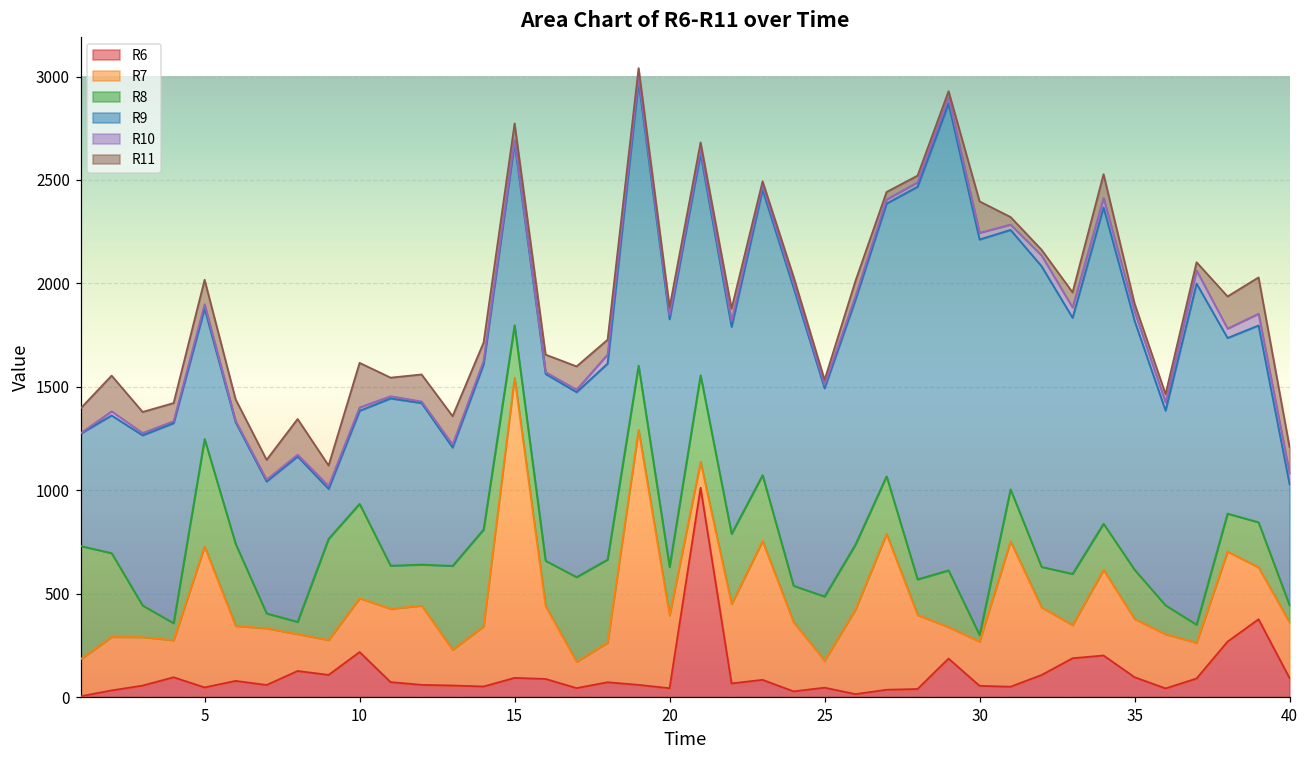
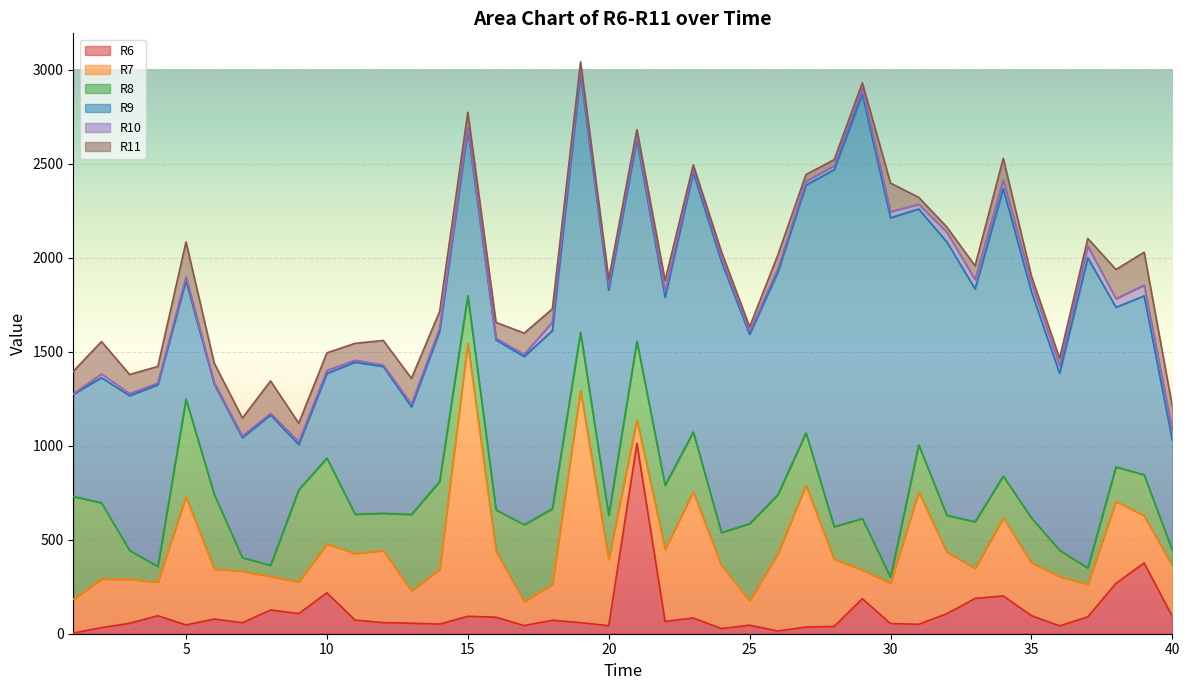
  {
    "R6": {
      "5": 50,
      "10": 220,
      "15": 90,
      "20": 40,
      "25": 50,
      "30": 50,
      "35": 100,
      "40": 90
    },
    "R7": {
      "5": 680,
      "10": 260,
      "15": 1450,
      "20": 350,
      "25": 130,
      "30": 210,
      "35": 280,
      "40": 270
    },
    "R8": {
      "5": 520,
      "10": 460,
      "15": 250,
      "20": 230,
-     "25": 310,
+     "25": 410,
      "30": 30,
      "35": 240,
      "40": 80
    },
    "R9": {
      "5": 630,
      "10": 450,
      "20": 1200,
      "25": 1010,
      "30": 1910,
      "35": 1200,
      "40": 590
    },
    "R10": {
      "5": 20,
      "10": 20,
      "20": 20,
      "25": 10,
      "30": 30,
      "35": 40,
      "40": 50
    },
    "R11": {
-     "5": 120,
-     "10": 220,
+     "5": 180,
+     "10": 90,
      "15": 80,
      "20": 40,
      "25": 30,
      "30": 150,
      "35": 40,
      "40": 130
    }
  }
